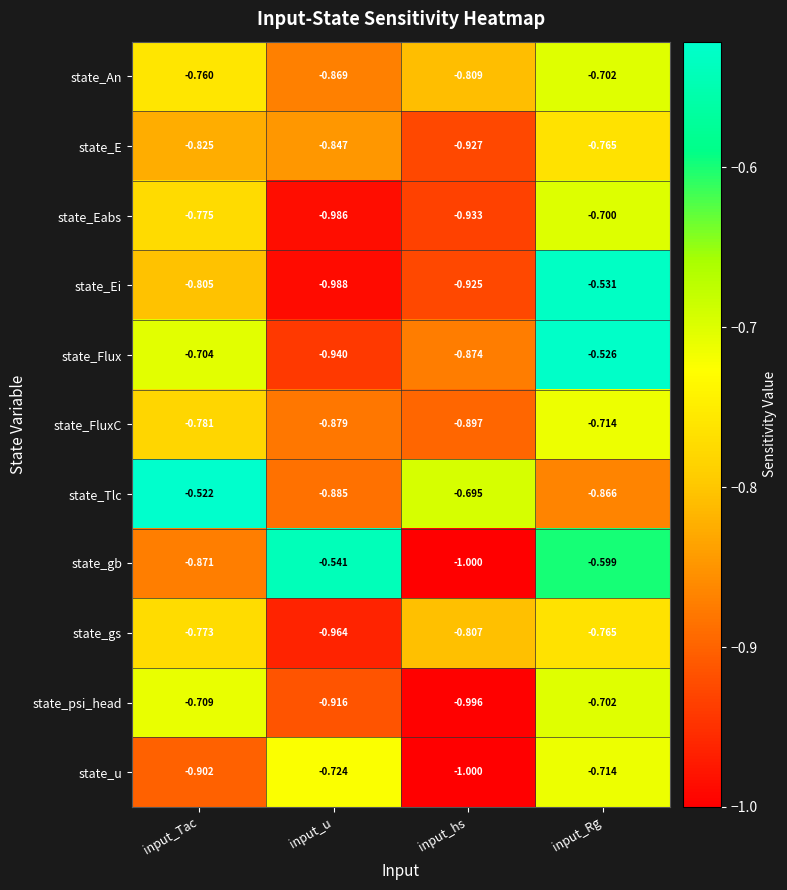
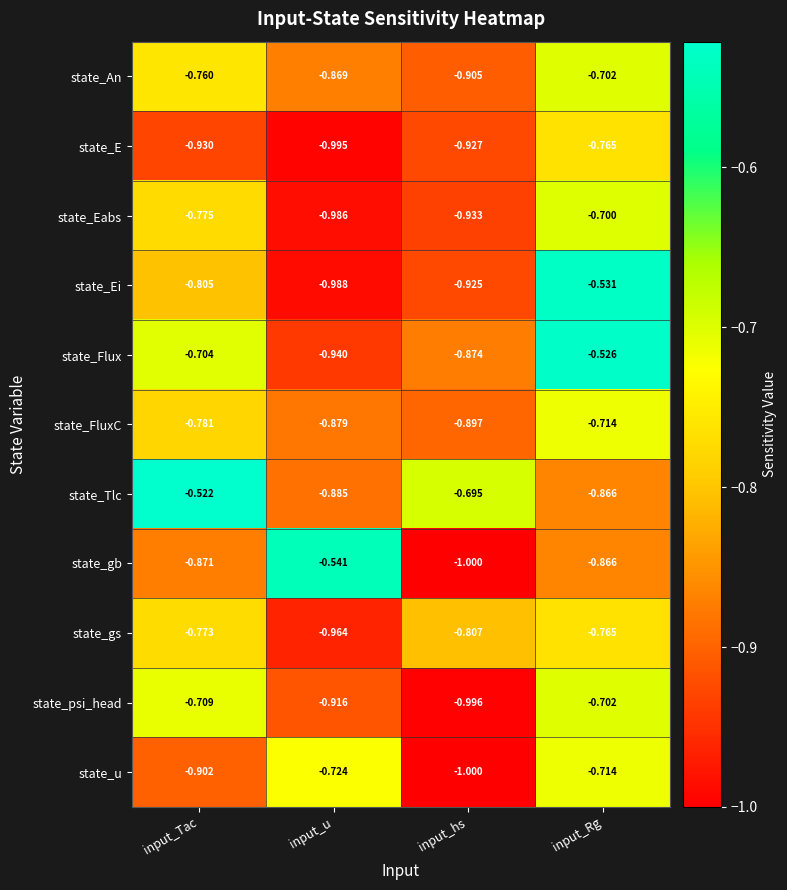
  {
    "state_An": {
      "input_Tac": -0.760,
      "input_u": -0.869,
-     "input_hs": -0.809,
+     "input_hs": -0.905,
      "input_Rg": -0.702
    },
    "state_E": {
-     "input_Tac": -0.825,
-     "input_u": -0.847,
+     "input_Tac": -0.930,
+     "input_u": -0.995,
      "input_hs": -0.927,
      "input_Rg": -0.765
    },
    "state_Eabs": {
      "input_Tac": -0.775,
      "input_u": -0.986,
      "input_hs": -0.933,
      "input_Rg": -0.700
    },
    "state_Ei": {
      "input_Tac": -0.805,
      "input_u": -0.988,
      "input_hs": -0.925,
      "input_Rg": -0.531
    },
    "state_Flux": {
      "input_Tac": -0.704,
      "input_u": -0.940,
      "input_hs": -0.874,
      "input_Rg": -0.526
    },
    "state_FluxC": {
      "input_Tac": -0.781,
      "input_u": -0.879,
      "input_hs": -0.897,
      "input_Rg": -0.714
    },
    "state_Tlc": {
      "input_Tac": -0.522,
      "input_u": -0.885,
      "input_hs": -0.695,
      "input_Rg": -0.866
    },
    "state_gb": {
      "input_Tac": -0.871,
      "input_u": -0.541,
      "input_hs": -1.000,
-     "input_Rg": -0.599
+     "input_Rg": -0.866
    },
    "state_gs": {
      "input_Tac": -0.773,
      "input_u": -0.964,
      "input_hs": -0.807,
      "input_Rg": -0.765
    },
    "state_psi_head": {
      "input_Tac": -0.709,
      "input_u": -0.916,
      "input_hs": -0.996,
      "input_Rg": -0.702
    },
    "state_u": {
      "input_Tac": -0.902,
      "input_u": -0.724,
      "input_hs": -1.000,
      "input_Rg": -0.714
    }
  }
